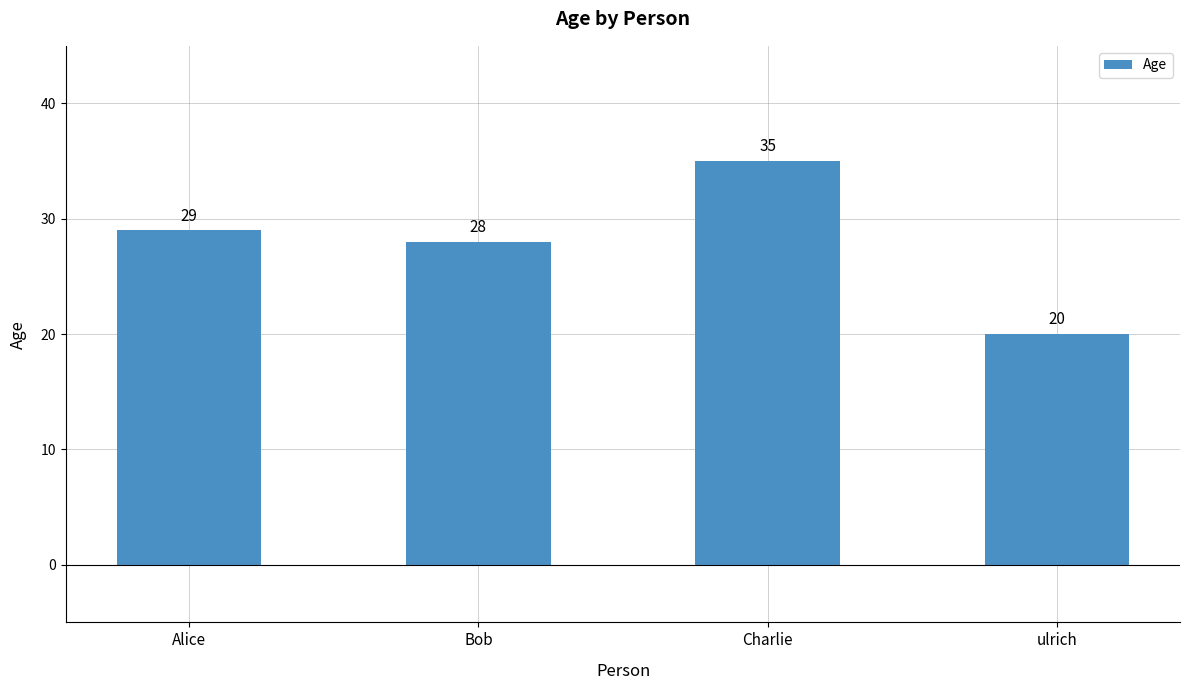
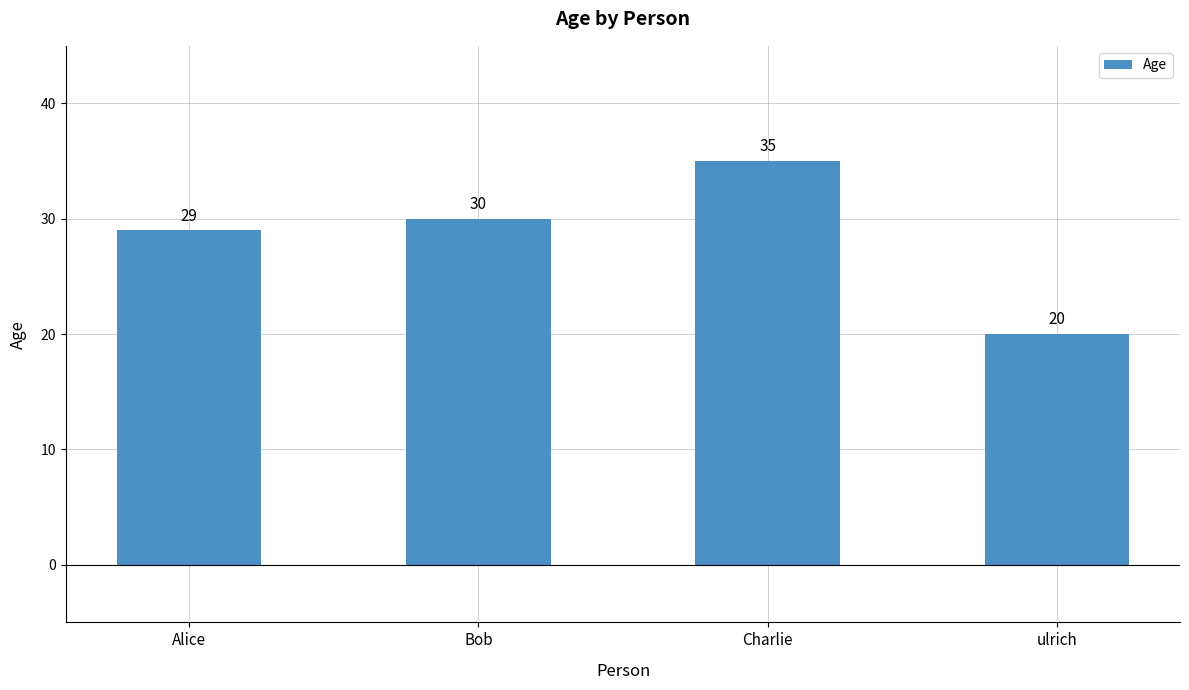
  {
    "Alice": 29,
-   "Bob": 28,
+   "Bob": 30,
    "Charlie": 35,
    "ulrich": 20
  }
